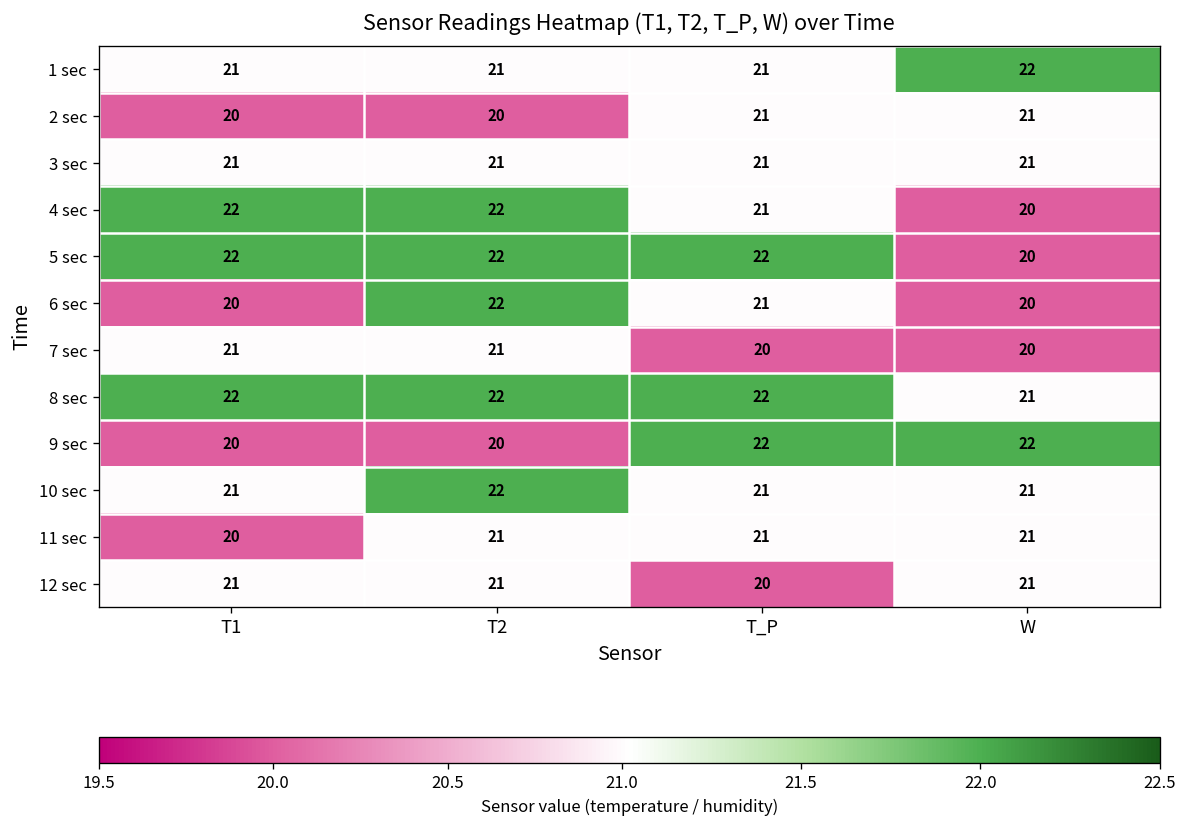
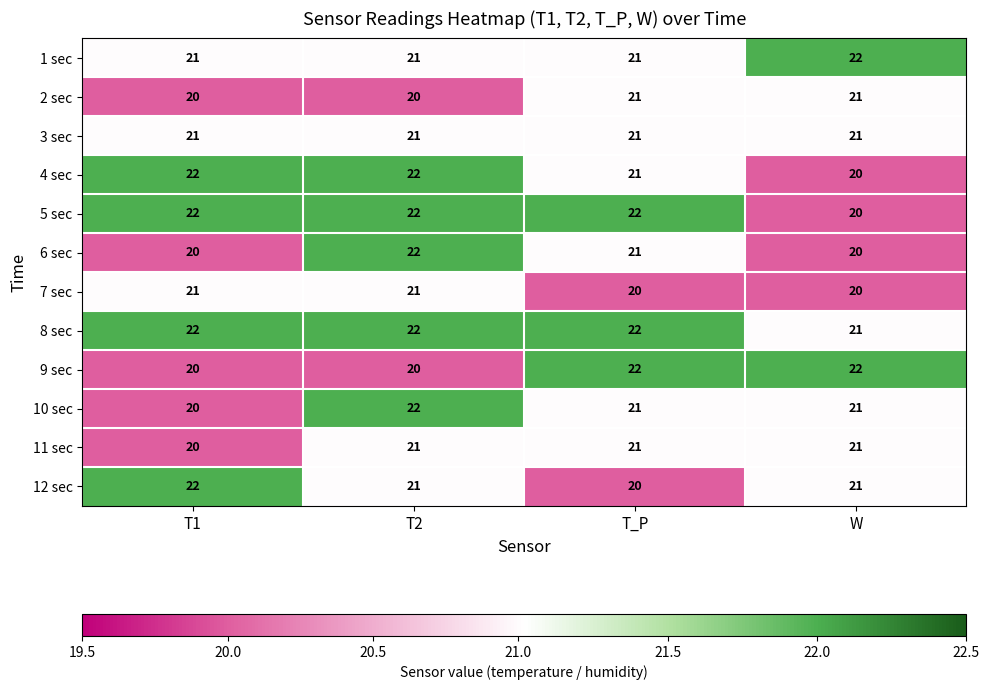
  {
    "1 sec": {
      "T1": 21,
      "T2": 21,
      "T_P": 21,
      "W": 22
    },
    "2 sec": {
      "T1": 20,
      "T2": 20,
      "T_P": 21,
      "W": 21
    },
    "3 sec": {
      "T1": 21,
      "T2": 21,
      "T_P": 21,
      "W": 21
    },
    "4 sec": {
      "T1": 22,
      "T2": 22,
      "T_P": 21,
      "W": 20
    },
    "5 sec": {
      "T1": 22,
      "T2": 22,
      "T_P": 22,
      "W": 20
    },
    "6 sec": {
      "T1": 20,
      "T2": 22,
      "T_P": 21,
      "W": 20
    },
    "7 sec": {
      "T1": 21,
      "T2": 21,
      "T_P": 20,
      "W": 20
    },
    "8 sec": {
      "T1": 22,
      "T2": 22,
      "T_P": 22,
      "W": 21
    },
    "9 sec": {
      "T1": 20,
      "T2": 20,
      "T_P": 22,
      "W": 22
    },
    "10 sec": {
-     "T1": 21,
+     "T1": 20,
      "T2": 22,
      "T_P": 21,
      "W": 21
    },
    "11 sec": {
      "T1": 20,
      "T2": 21,
      "T_P": 21,
      "W": 21
    },
    "12 sec": {
-     "T1": 21,
+     "T1": 22,
      "T2": 21,
      "T_P": 20,
      "W": 21
    }
  }
